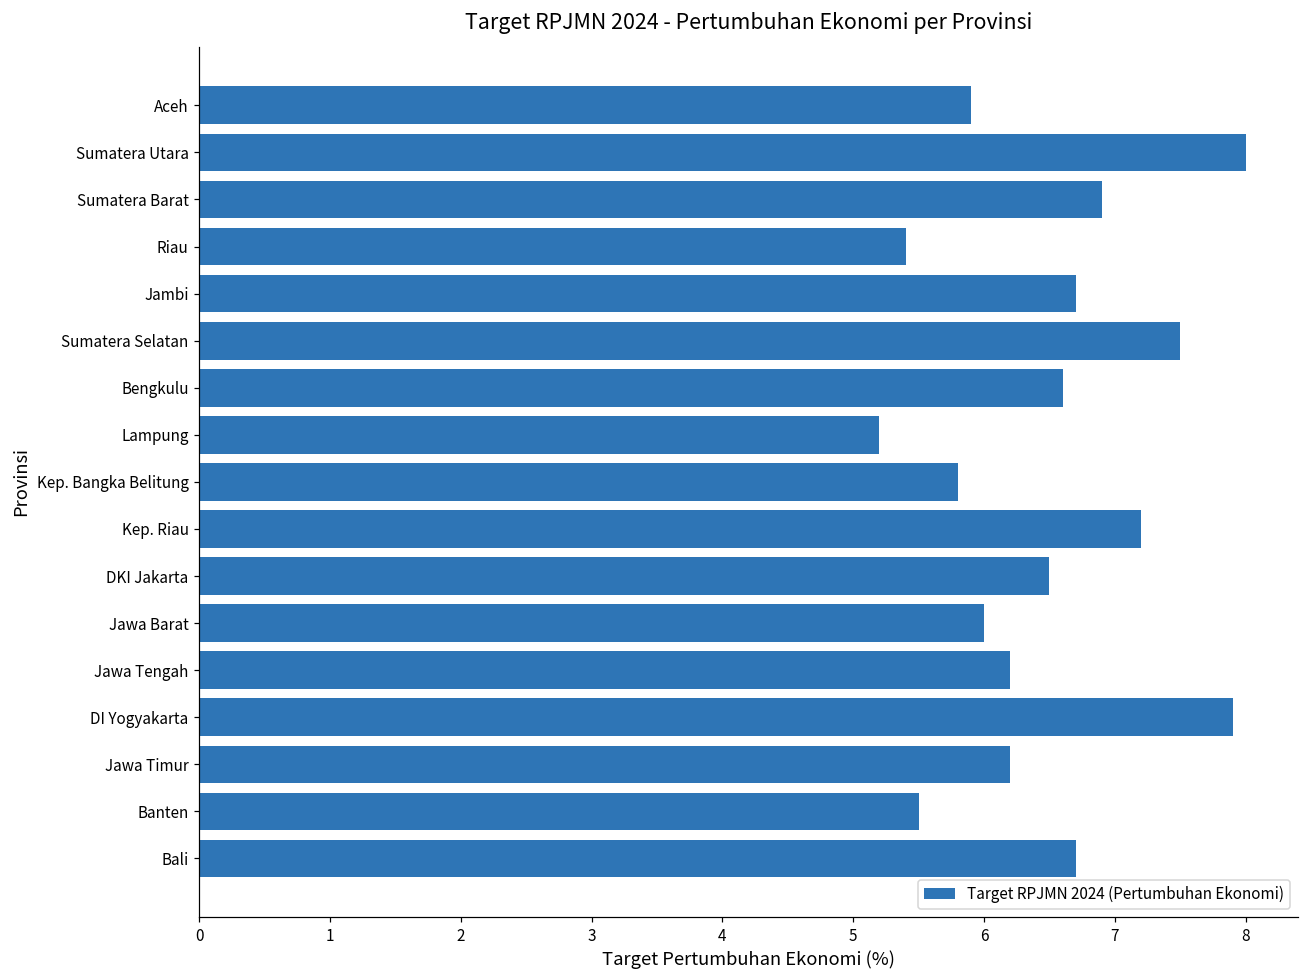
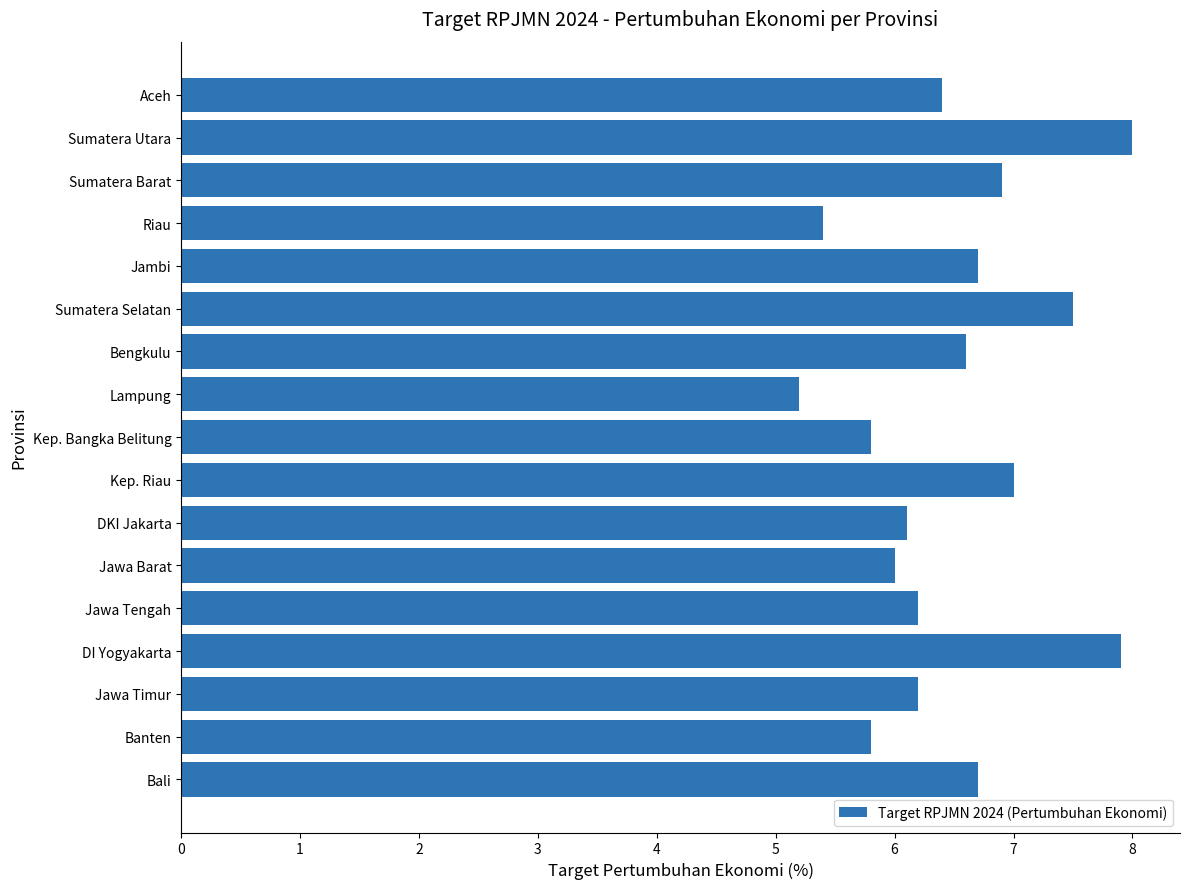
  {
-   "Aceh": 5.9,
+   "Aceh": 6.4,
    "Sumatera Utara": 8.0,
    "Sumatera Barat": 6.9,
    "Riau": 5.4,
    "Jambi": 6.7,
    "Sumatera Selatan": 7.5,
    "Bengkulu": 6.6,
    "Lampung": 5.2,
    "Kep. Bangka Belitung": 5.8,
-   "Kep. Riau": 7.2,
-   "DKI Jakarta": 6.5,
+   "Kep. Riau": 7.0,
+   "DKI Jakarta": 6.1,
    "Jawa Barat": 6.0,
    "Jawa Tengah": 6.2,
    "DI Yogyakarta": 7.9,
    "Jawa Timur": 6.2,
-   "Banten": 5.5,
+   "Banten": 5.8,
    "Bali": 6.7
  }
